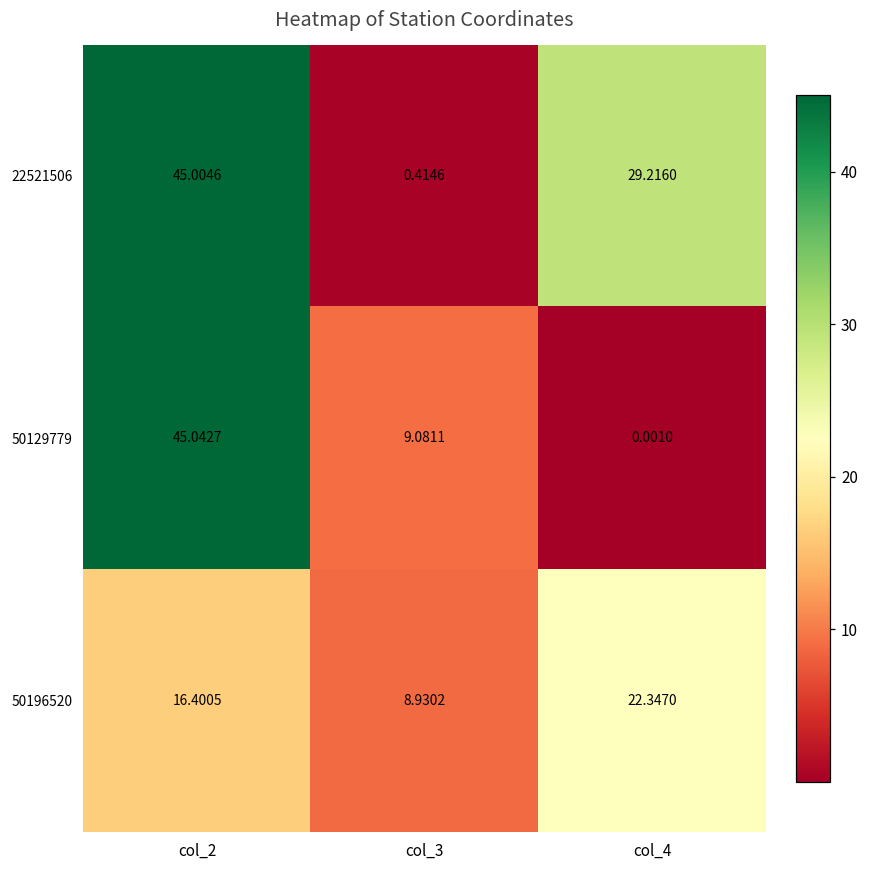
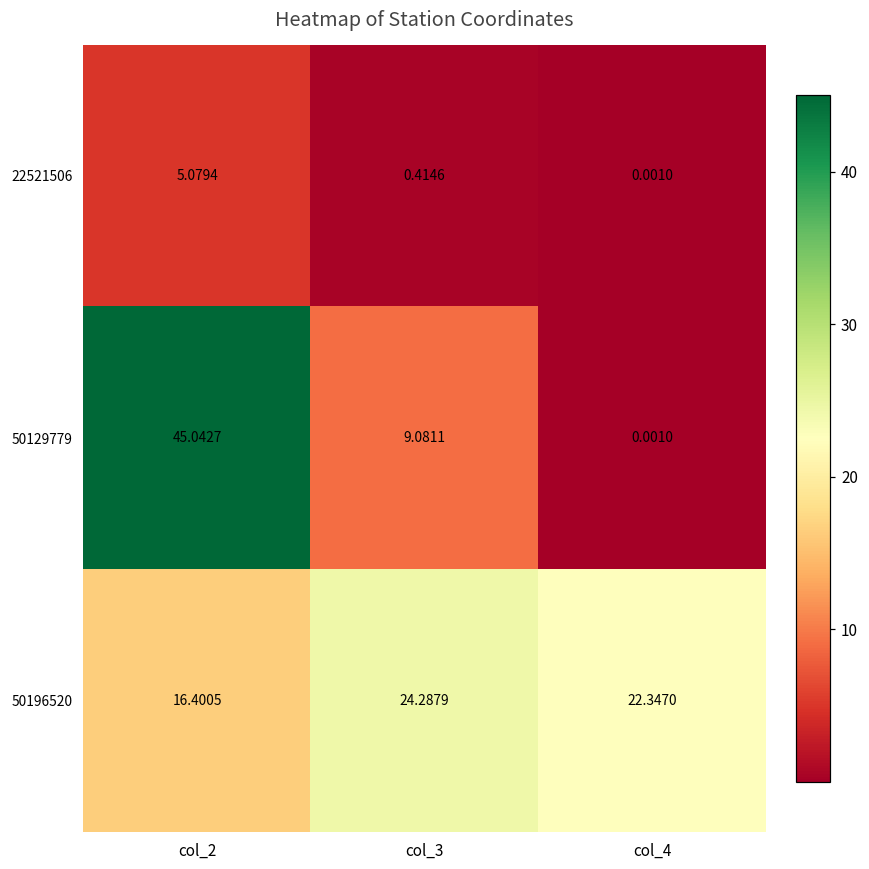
  {
    "22521506": {
-     "col_2": 45.0046,
+     "col_2": 5.0794,
      "col_3": 0.4146,
-     "col_4": 29.2160
+     "col_4": 0.0010
    },
    "50129779": {
      "col_2": 45.0427,
      "col_3": 9.0811,
      "col_4": 0.0010
    },
    "50196520": {
      "col_2": 16.4005,
-     "col_3": 8.9302,
+     "col_3": 24.2879,
      "col_4": 22.3470
    }
  }
